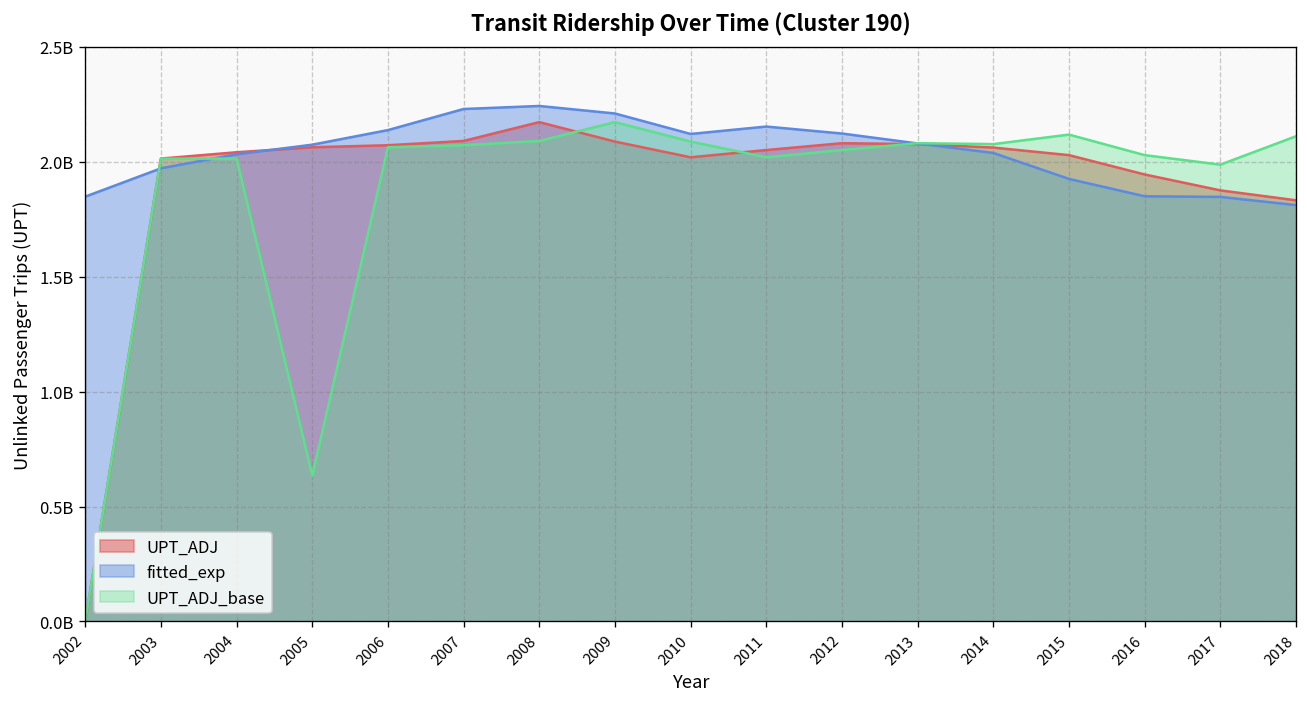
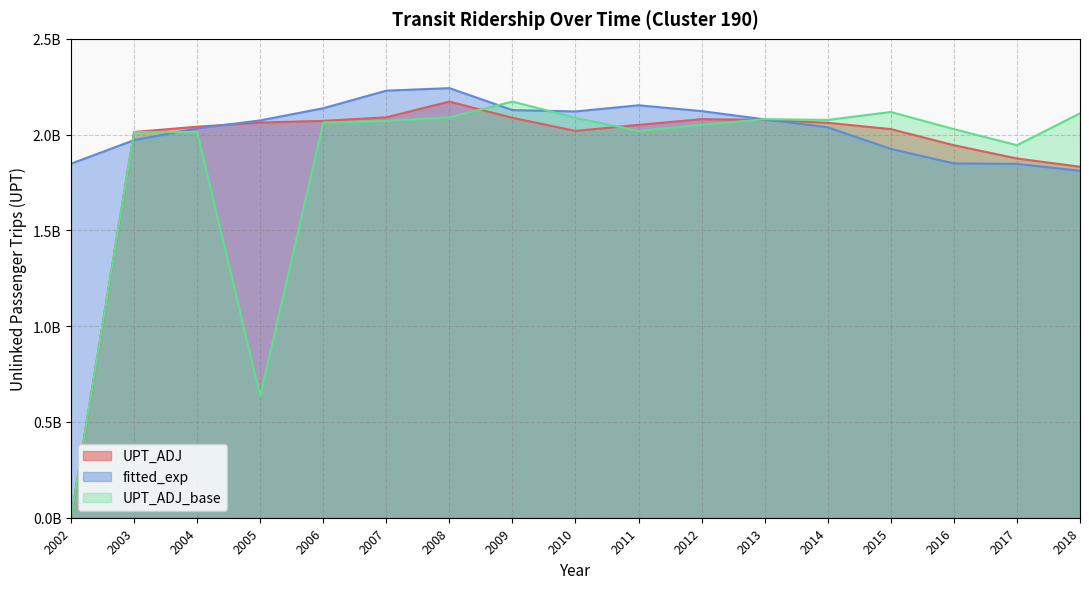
  {
    "UPT_ADJ": {
      "2007": 2090000000,
      "2008": 2170000000,
      "2009": 2090000000,
      "2010": 2020000000,
      "2011": 2050000000,
      "2012": 2080000000,
      "2014": 2060000000,
      "2015": 2030000000,
      "2016": 1940000000,
      "2017": 1880000000,
      "2018": 1830000000
    },
    "fitted_exp": {
      "2002": 1850000000,
      "2003": 1970000000,
      "2006": 2140000000,
      "2007": 2230000000,
      "2008": 2240000000,
-     "2009": 2210000000,
+     "2009": 2130000000,
      "2010": 2120000000,
      "2011": 2150000000,
      "2012": 2120000000,
      "2014": 2040000000,
      "2015": 1930000000,
      "2016": 1850000000,
      "2017": 1850000000,
      "2018": 1810000000
    },
    "UPT_ADJ_base": {
      "2004": 2010000000,
      "2005": 630000000,
      "2007": 2070000000,
      "2008": 2090000000,
      "2009": 2170000000,
      "2010": 2090000000,
      "2011": 2020000000,
      "2012": 2050000000,
      "2014": 2080000000,
      "2015": 2120000000,
      "2016": 2030000000,
-     "2017": 1990000000,
+     "2017": 1940000000,
      "2018": 2110000000
    }
  }
